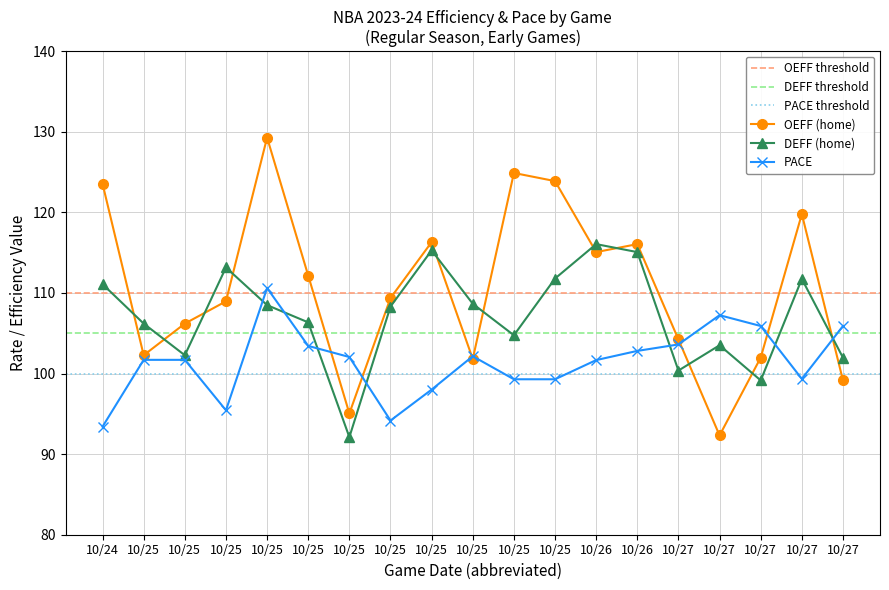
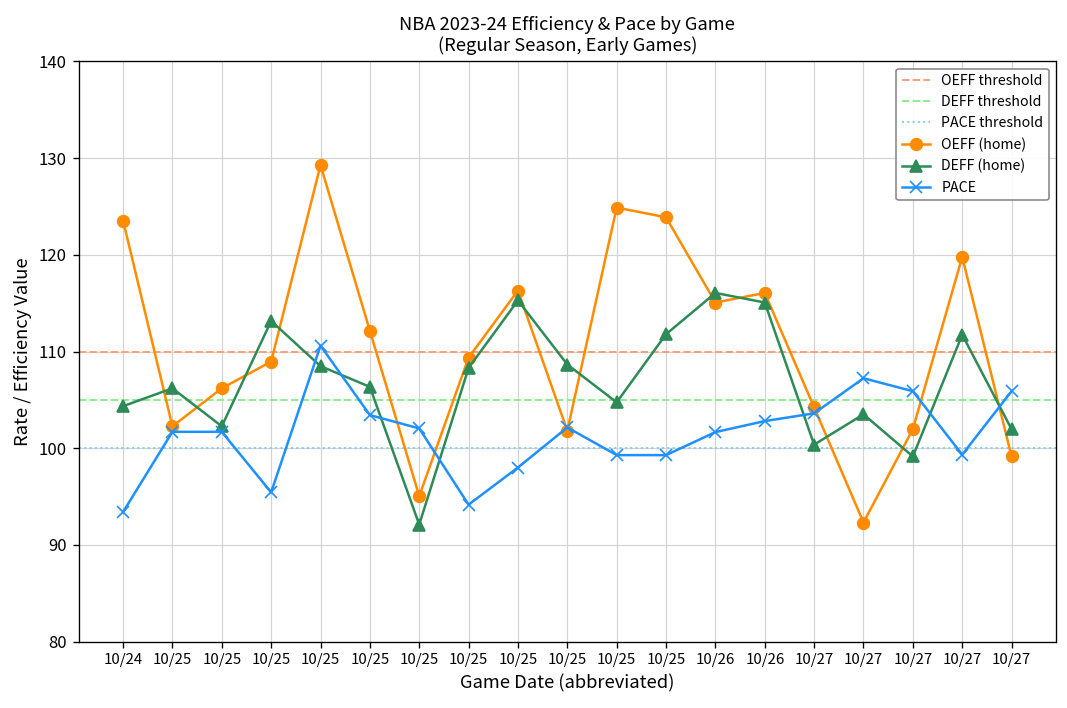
  {
    "OEFF (home)": {
      "10/24": 124
    },
    "DEFF (home)": {
-     "10/24": 111
+     "10/24": 104
    },
    "PACE": {
      "10/24": 93
    }
  }
